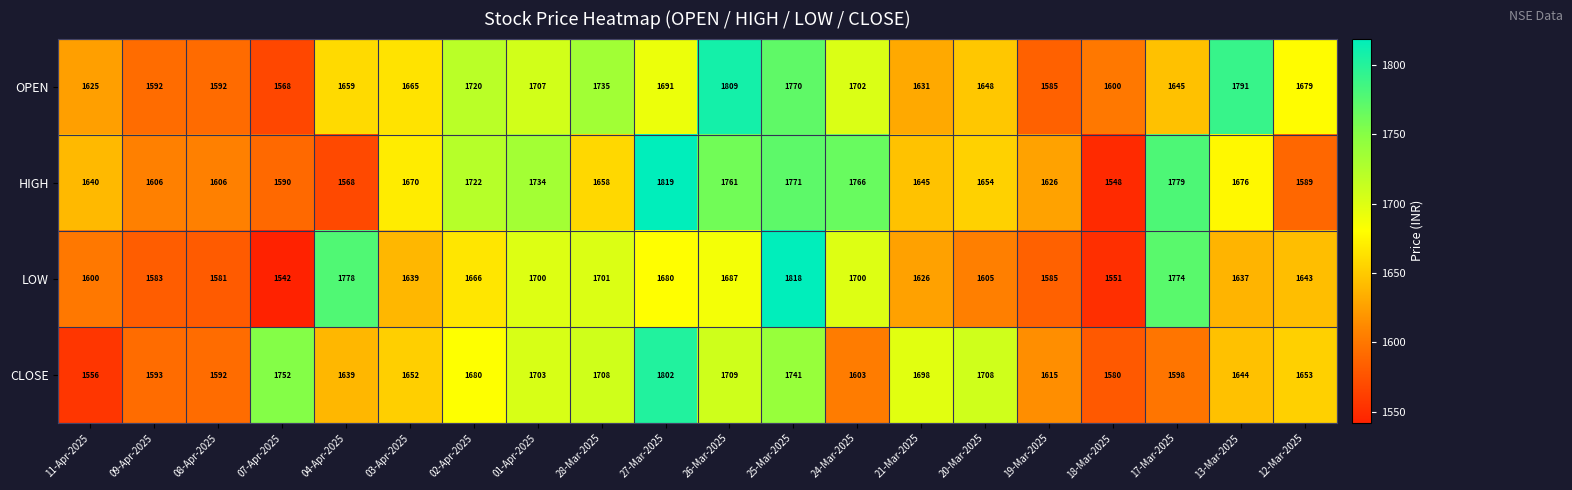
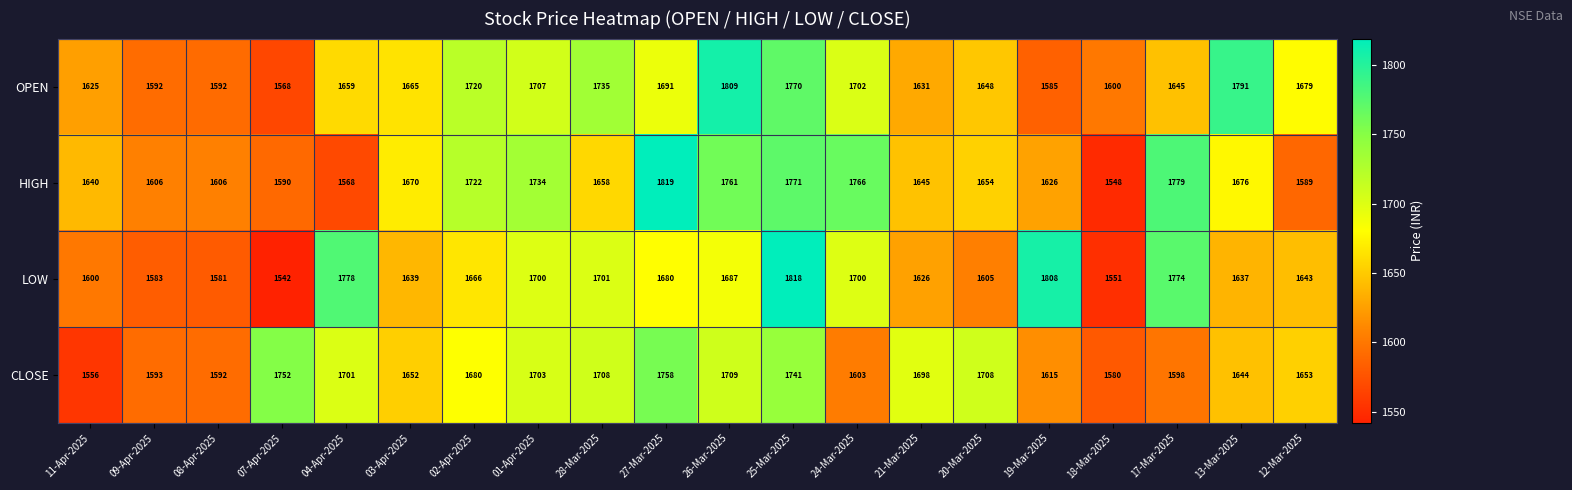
  {
    "OPEN": {
      "11-Apr-2025": 1625,
      "09-Apr-2025": 1592,
      "08-Apr-2025": 1592,
      "07-Apr-2025": 1568,
      "04-Apr-2025": 1659,
      "03-Apr-2025": 1665,
      "02-Apr-2025": 1720,
      "01-Apr-2025": 1707,
      "28-Mar-2025": 1735,
      "27-Mar-2025": 1691,
      "26-Mar-2025": 1809,
      "25-Mar-2025": 1770,
      "24-Mar-2025": 1702,
      "21-Mar-2025": 1631,
      "20-Mar-2025": 1648,
      "19-Mar-2025": 1585,
      "18-Mar-2025": 1600,
      "17-Mar-2025": 1645,
      "13-Mar-2025": 1791,
      "12-Mar-2025": 1679
    },
    "HIGH": {
      "11-Apr-2025": 1640,
      "09-Apr-2025": 1606,
      "08-Apr-2025": 1606,
      "07-Apr-2025": 1590,
      "04-Apr-2025": 1568,
      "03-Apr-2025": 1670,
      "02-Apr-2025": 1722,
      "01-Apr-2025": 1734,
      "28-Mar-2025": 1658,
      "27-Mar-2025": 1819,
      "26-Mar-2025": 1761,
      "25-Mar-2025": 1771,
      "24-Mar-2025": 1766,
      "21-Mar-2025": 1645,
      "20-Mar-2025": 1654,
      "19-Mar-2025": 1626,
      "18-Mar-2025": 1548,
      "17-Mar-2025": 1779,
      "13-Mar-2025": 1676,
      "12-Mar-2025": 1589
    },
    "LOW": {
      "11-Apr-2025": 1600,
      "09-Apr-2025": 1583,
      "08-Apr-2025": 1581,
      "07-Apr-2025": 1542,
      "04-Apr-2025": 1778,
      "03-Apr-2025": 1639,
      "02-Apr-2025": 1666,
      "01-Apr-2025": 1700,
      "28-Mar-2025": 1701,
      "27-Mar-2025": 1680,
      "26-Mar-2025": 1687,
      "25-Mar-2025": 1818,
      "24-Mar-2025": 1700,
      "21-Mar-2025": 1626,
      "20-Mar-2025": 1605,
-     "19-Mar-2025": 1585,
+     "19-Mar-2025": 1808,
      "18-Mar-2025": 1551,
      "17-Mar-2025": 1774,
      "13-Mar-2025": 1637,
      "12-Mar-2025": 1643
    },
    "CLOSE": {
      "11-Apr-2025": 1556,
      "09-Apr-2025": 1593,
      "08-Apr-2025": 1592,
      "07-Apr-2025": 1752,
-     "04-Apr-2025": 1639,
+     "04-Apr-2025": 1701,
      "03-Apr-2025": 1652,
      "02-Apr-2025": 1680,
      "01-Apr-2025": 1703,
      "28-Mar-2025": 1708,
-     "27-Mar-2025": 1802,
+     "27-Mar-2025": 1758,
      "26-Mar-2025": 1709,
      "25-Mar-2025": 1741,
      "24-Mar-2025": 1603,
      "21-Mar-2025": 1698,
      "20-Mar-2025": 1708,
      "19-Mar-2025": 1615,
      "18-Mar-2025": 1580,
      "17-Mar-2025": 1598,
      "13-Mar-2025": 1644,
      "12-Mar-2025": 1653
    }
  }
